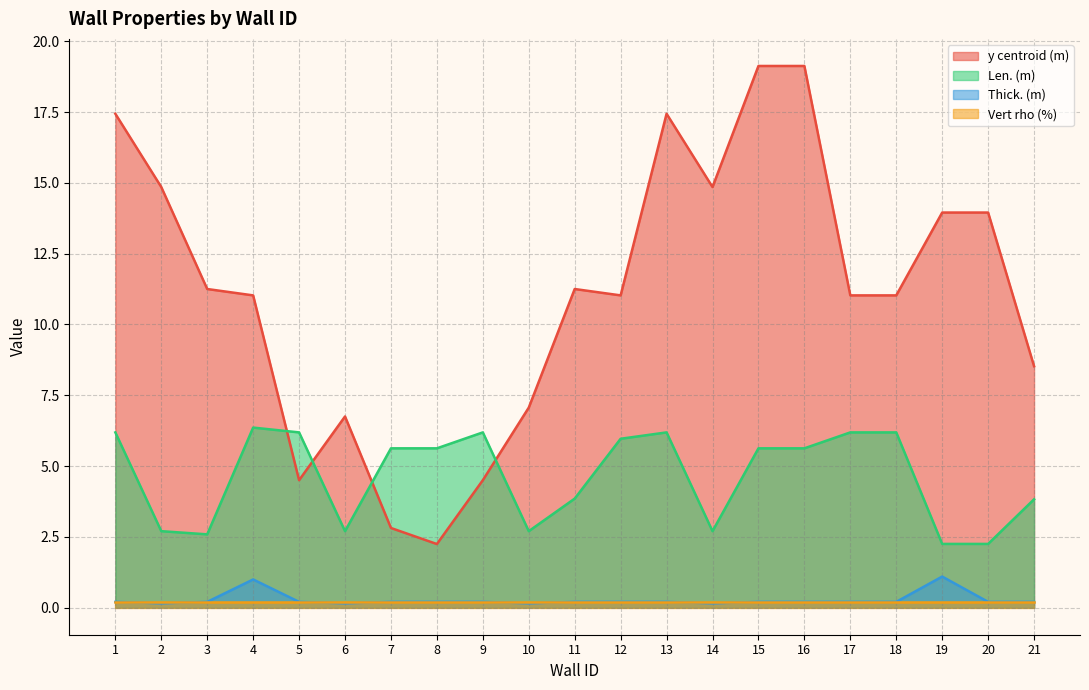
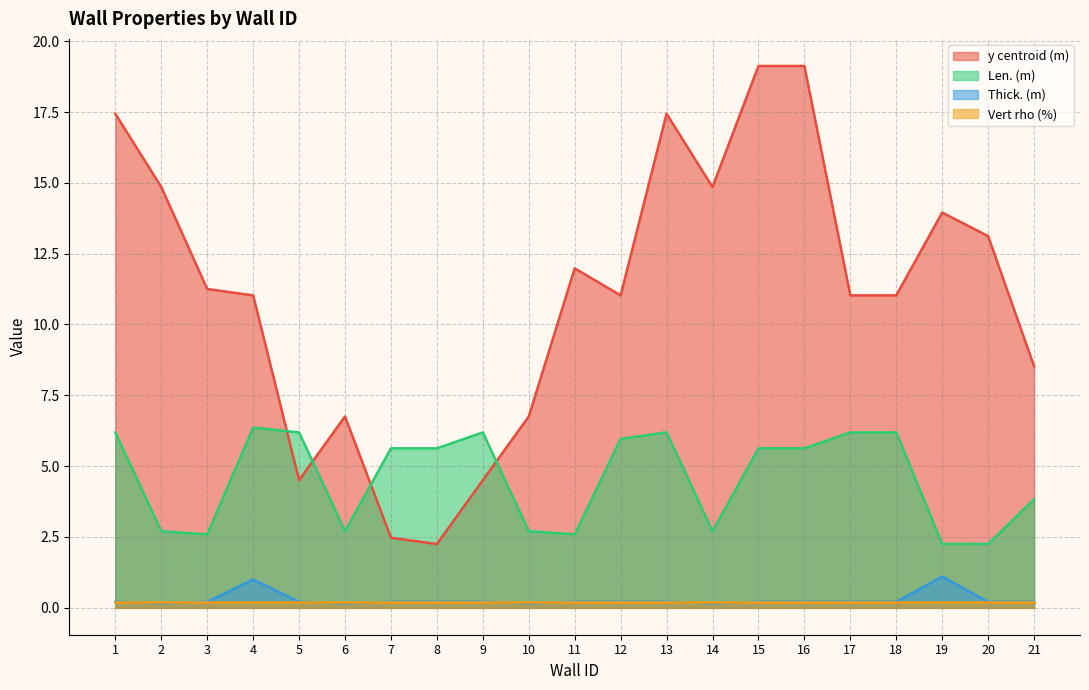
  {
    "y centroid (m)": {
      "1": 17.4,
      "2": 14.9,
      "3": 11.3,
      "4": 11.0,
      "5": 4.5,
      "6": 6.8,
-     "7": 2.8,
+     "7": 2.5,
      "8": 2.2,
      "9": 4.5,
-     "10": 7.1,
-     "11": 11.3,
+     "10": 6.8,
+     "11": 12.0,
      "12": 11.0,
      "13": 17.4,
      "14": 14.9,
      "15": 19.1,
      "16": 19.1,
      "17": 11.0,
      "18": 11.0,
      "19": 14.0,
-     "20": 14.0,
+     "20": 13.1,
      "21": 8.5
    },
    "Len. (m)": {
      "1": 6.2,
      "2": 2.7,
      "3": 2.6,
      "4": 6.4,
      "5": 6.2,
      "6": 2.7,
      "7": 5.6,
      "8": 5.6,
      "9": 6.2,
      "10": 2.7,
-     "11": 3.9,
+     "11": 2.6,
      "12": 6.0,
      "13": 6.2,
      "14": 2.7,
      "15": 5.6,
      "16": 5.6,
      "17": 6.2,
      "18": 6.2,
      "19": 2.3,
      "20": 2.3,
      "21": 3.8
    },
    "Thick. (m)": {
      "4": 1.0,
      "19": 1.1
    },
    "Vert rho (%)": {
      "4": 0.2,
      "19": 0.2
    }
  }
